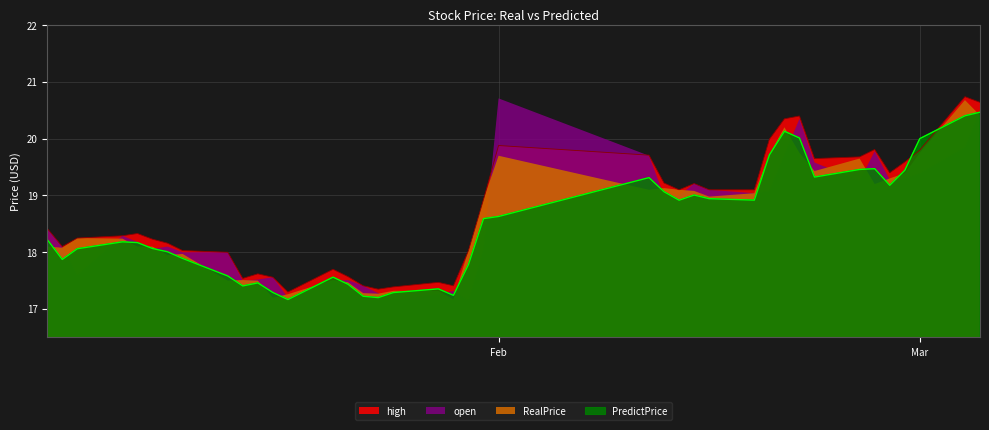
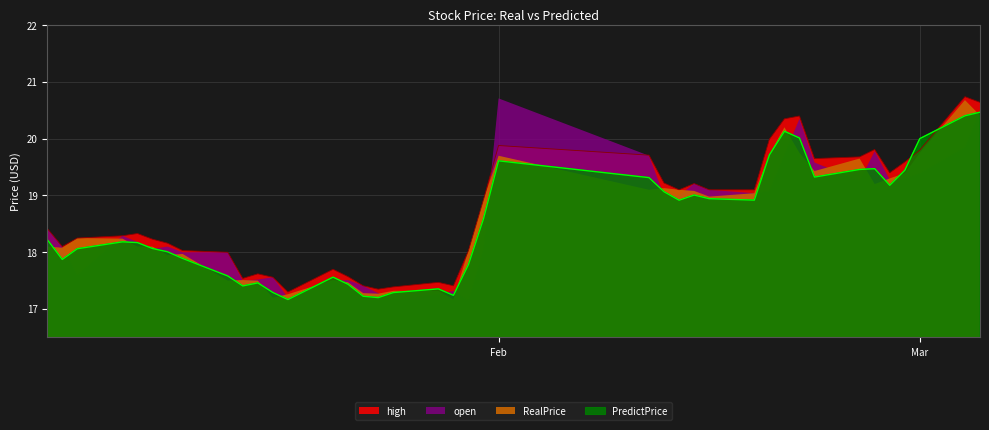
  {
    "high": {
      "Feb": 19.9,
      "Mar": 19.8
    },
    "open": {
      "Feb": 20.7,
      "Mar": 19.4
    },
    "RealPrice": {
      "Feb": 19.7,
      "Mar": 19.8
    },
    "PredictPrice": {
-     "Feb": 18.6,
+     "Feb": 19.6,
      "Mar": 20.0
    }
  }
